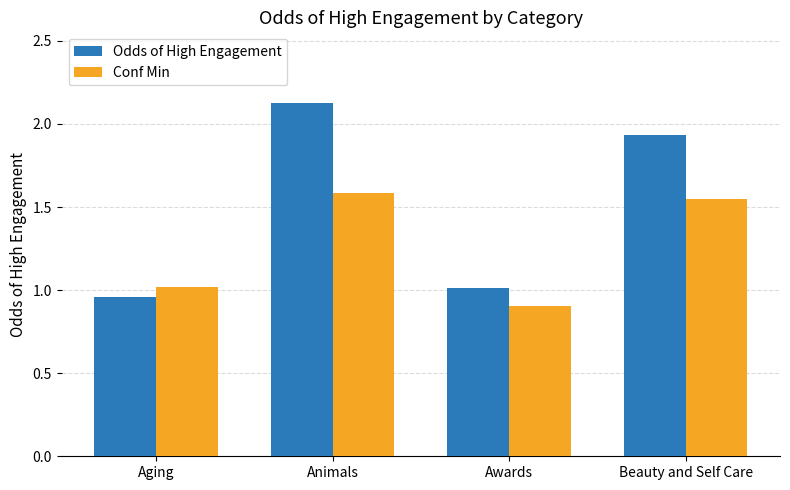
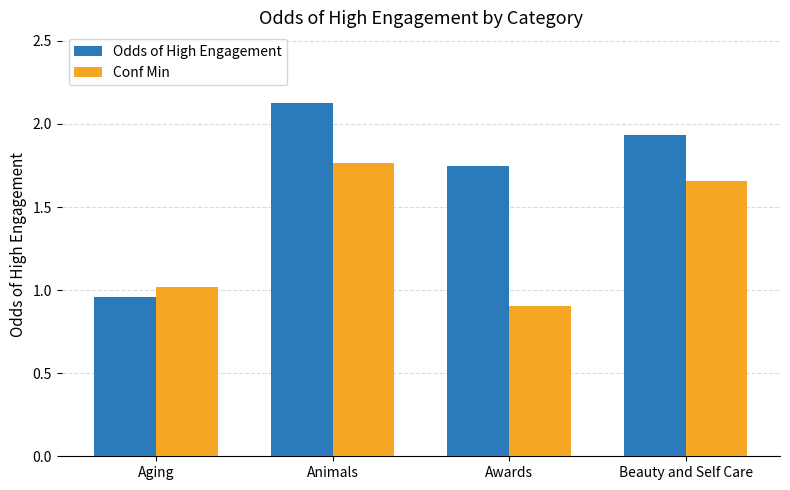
  {
    "Odds of High Engagement": {
      "Aging": 0.96,
      "Animals": 2.13,
-     "Awards": 1.01,
+     "Awards": 1.75,
      "Beauty and Self Care": 1.94
    },
    "Conf Min": {
      "Aging": 1.02,
-     "Animals": 1.58,
+     "Animals": 1.77,
      "Awards": 0.90,
-     "Beauty and Self Care": 1.55
+     "Beauty and Self Care": 1.66
    }
  }
